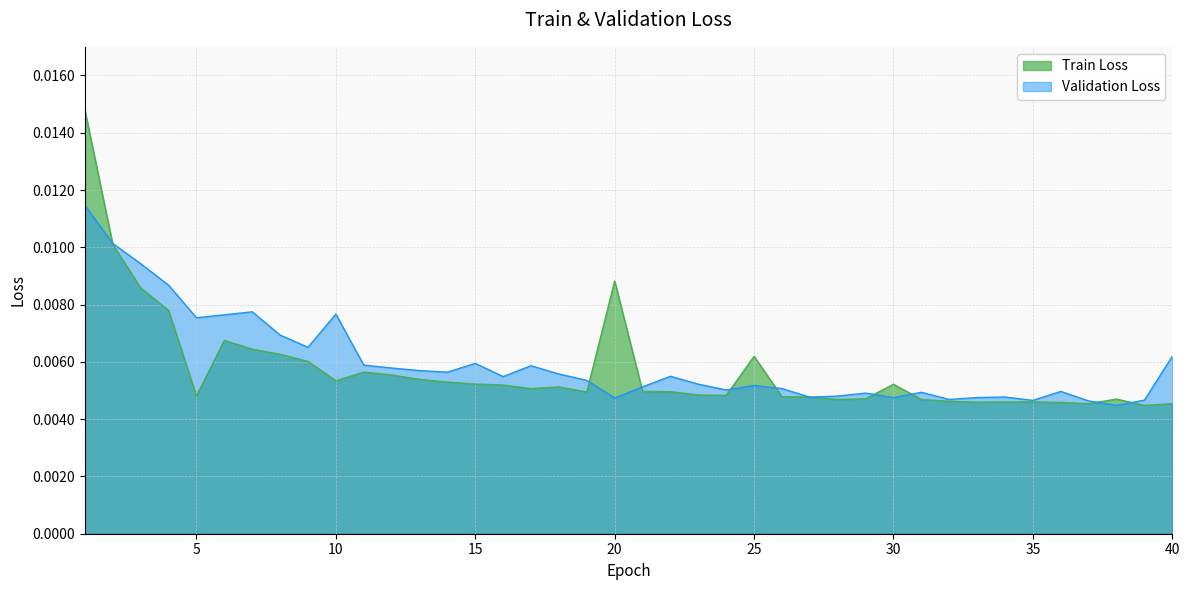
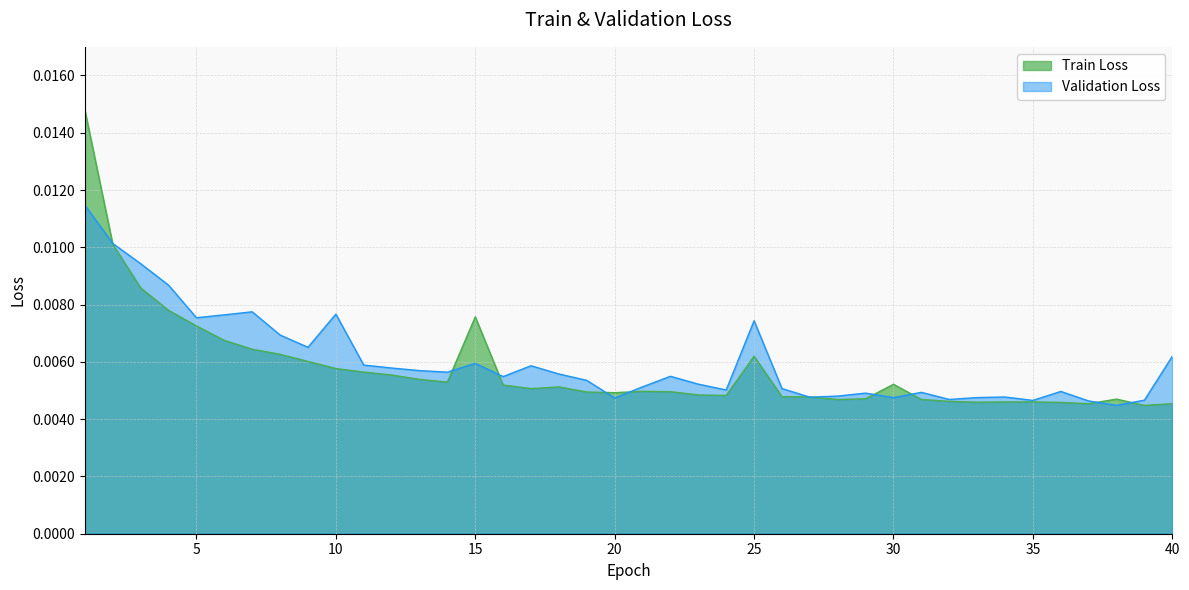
  {
    "Train Loss": {
-     "5": 0.0048,
-     "10": 0.0053,
-     "15": 0.0052,
-     "20": 0.0088,
+     "5": 0.0073,
+     "10": 0.0058,
+     "15": 0.0076,
+     "20": 0.0049,
      "25": 0.0062,
      "30": 0.0052,
      "40": 0.0045
    },
    "Validation Loss": {
      "5": 0.0075,
      "10": 0.0077,
      "15": 0.0059,
      "20": 0.0047,
-     "25": 0.0052,
+     "25": 0.0074,
      "30": 0.0048,
      "40": 0.0062
    }
  }
